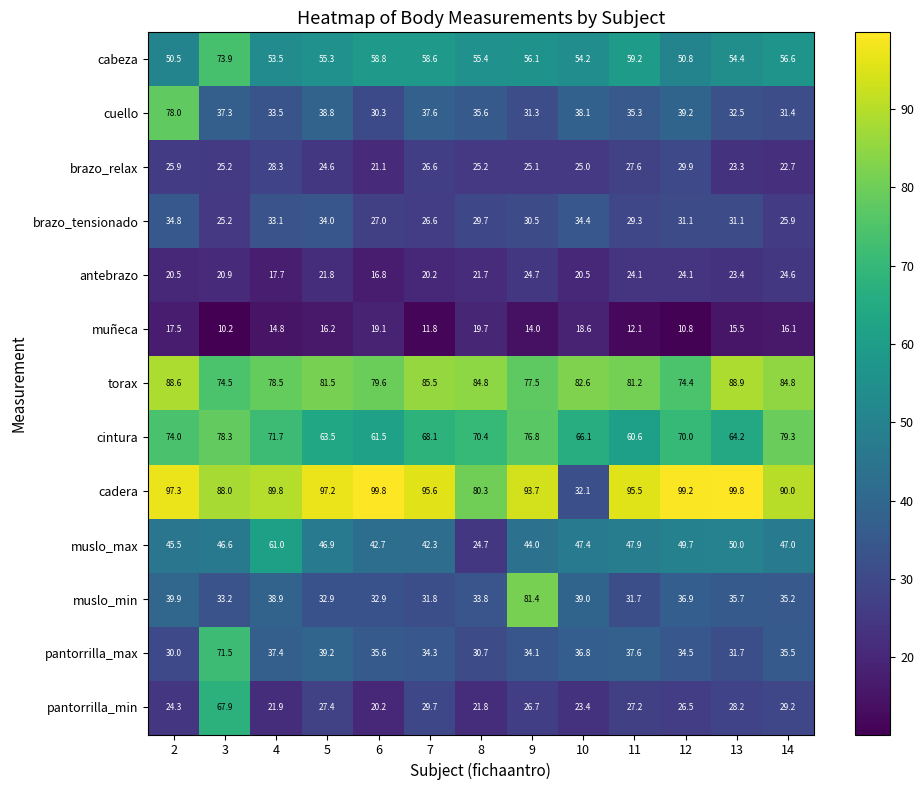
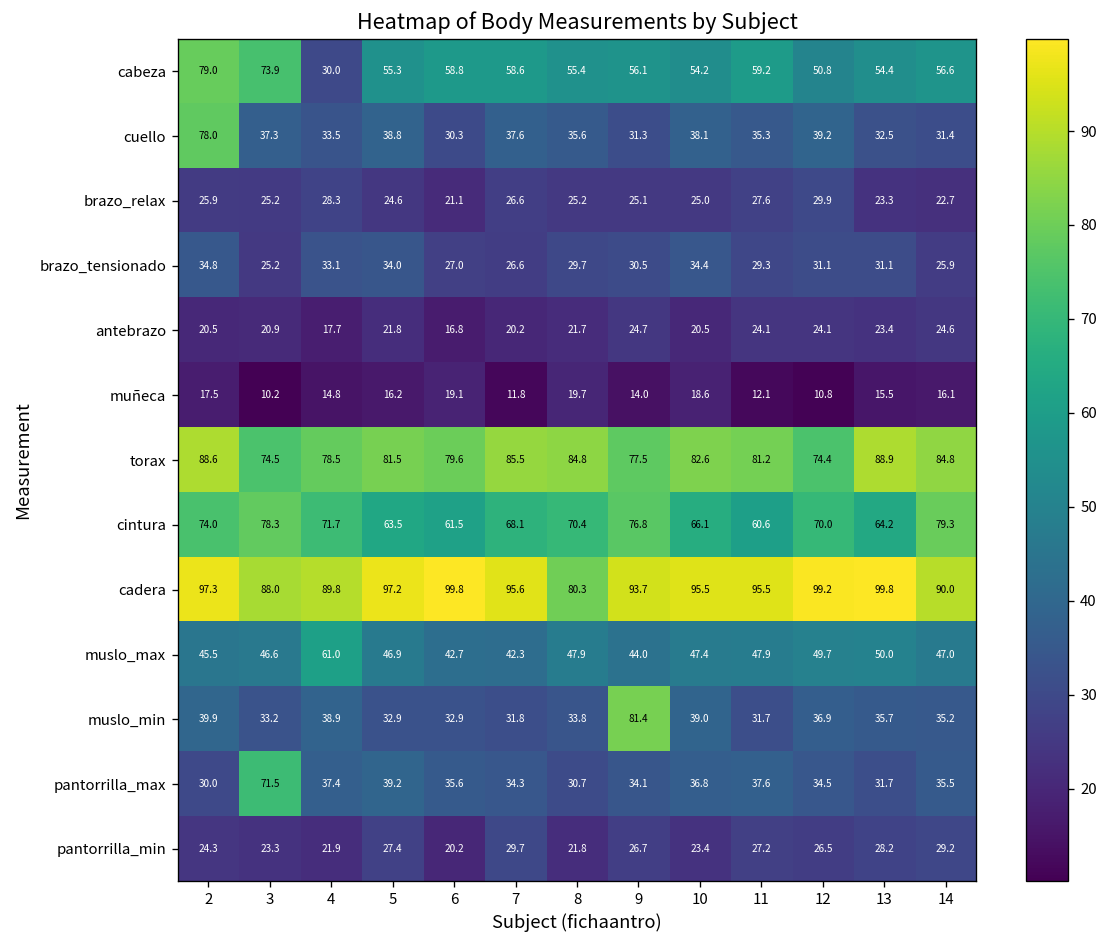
  {
    "cabeza": {
-     "2": 50.5,
+     "2": 79.0,
      "3": 73.9,
-     "4": 53.5,
+     "4": 30.0,
      "5": 55.3,
      "6": 58.8,
      "7": 58.6,
      "8": 55.4,
      "9": 56.1,
      "10": 54.2,
      "11": 59.2,
      "12": 50.8,
      "13": 54.4,
      "14": 56.6
    },
    "cuello": {
      "2": 78.0,
      "3": 37.3,
      "4": 33.5,
      "5": 38.8,
      "6": 30.3,
      "7": 37.6,
      "8": 35.6,
      "9": 31.3,
      "10": 38.1,
      "11": 35.3,
      "12": 39.2,
      "13": 32.5,
      "14": 31.4
    },
    "brazo_relax": {
      "2": 25.9,
      "3": 25.2,
      "4": 28.3,
      "5": 24.6,
      "6": 21.1,
      "7": 26.6,
      "8": 25.2,
      "9": 25.1,
      "10": 25.0,
      "11": 27.6,
      "12": 29.9,
      "13": 23.3,
      "14": 22.7
    },
    "brazo_tensionado": {
      "2": 34.8,
      "3": 25.2,
      "4": 33.1,
      "5": 34.0,
      "6": 27.0,
      "7": 26.6,
      "8": 29.7,
      "9": 30.5,
      "10": 34.4,
      "11": 29.3,
      "12": 31.1,
      "13": 31.1,
      "14": 25.9
    },
    "antebrazo": {
      "2": 20.5,
      "3": 20.9,
      "4": 17.7,
      "5": 21.8,
      "6": 16.8,
      "7": 20.2,
      "8": 21.7,
      "9": 24.7,
      "10": 20.5,
      "11": 24.1,
      "12": 24.1,
      "13": 23.4,
      "14": 24.6
    },
    "muñeca": {
      "2": 17.5,
      "3": 10.2,
      "4": 14.8,
      "5": 16.2,
      "6": 19.1,
      "7": 11.8,
      "8": 19.7,
      "9": 14.0,
      "10": 18.6,
      "11": 12.1,
      "12": 10.8,
      "13": 15.5,
      "14": 16.1
    },
    "torax": {
      "2": 88.6,
      "3": 74.5,
      "4": 78.5,
      "5": 81.5,
      "6": 79.6,
      "7": 85.5,
      "8": 84.8,
      "9": 77.5,
      "10": 82.6,
      "11": 81.2,
      "12": 74.4,
      "13": 88.9,
      "14": 84.8
    },
    "cintura": {
      "2": 74.0,
      "3": 78.3,
      "4": 71.7,
      "5": 63.5,
      "6": 61.5,
      "7": 68.1,
      "8": 70.4,
      "9": 76.8,
      "10": 66.1,
      "11": 60.6,
      "12": 70.0,
      "13": 64.2,
      "14": 79.3
    },
    "cadera": {
      "2": 97.3,
      "3": 88.0,
      "4": 89.8,
      "5": 97.2,
      "6": 99.8,
      "7": 95.6,
      "8": 80.3,
      "9": 93.7,
-     "10": 32.1,
+     "10": 95.5,
      "11": 95.5,
      "12": 99.2,
      "13": 99.8,
      "14": 90.0
    },
    "muslo_max": {
      "2": 45.5,
      "3": 46.6,
      "4": 61.0,
      "5": 46.9,
      "6": 42.7,
      "7": 42.3,
-     "8": 24.7,
+     "8": 47.9,
      "9": 44.0,
      "10": 47.4,
      "11": 47.9,
      "12": 49.7,
      "13": 50.0,
      "14": 47.0
    },
    "muslo_min": {
      "2": 39.9,
      "3": 33.2,
      "4": 38.9,
      "5": 32.9,
      "6": 32.9,
      "7": 31.8,
      "8": 33.8,
      "9": 81.4,
      "10": 39.0,
      "11": 31.7,
      "12": 36.9,
      "13": 35.7,
      "14": 35.2
    },
    "pantorrilla_max": {
      "2": 30.0,
      "3": 71.5,
      "4": 37.4,
      "5": 39.2,
      "6": 35.6,
      "7": 34.3,
      "8": 30.7,
      "9": 34.1,
      "10": 36.8,
      "11": 37.6,
      "12": 34.5,
      "13": 31.7,
      "14": 35.5
    },
    "pantorrilla_min": {
      "2": 24.3,
-     "3": 67.9,
+     "3": 23.3,
      "4": 21.9,
      "5": 27.4,
      "6": 20.2,
      "7": 29.7,
      "8": 21.8,
      "9": 26.7,
      "10": 23.4,
      "11": 27.2,
      "12": 26.5,
      "13": 28.2,
      "14": 29.2
    }
  }
